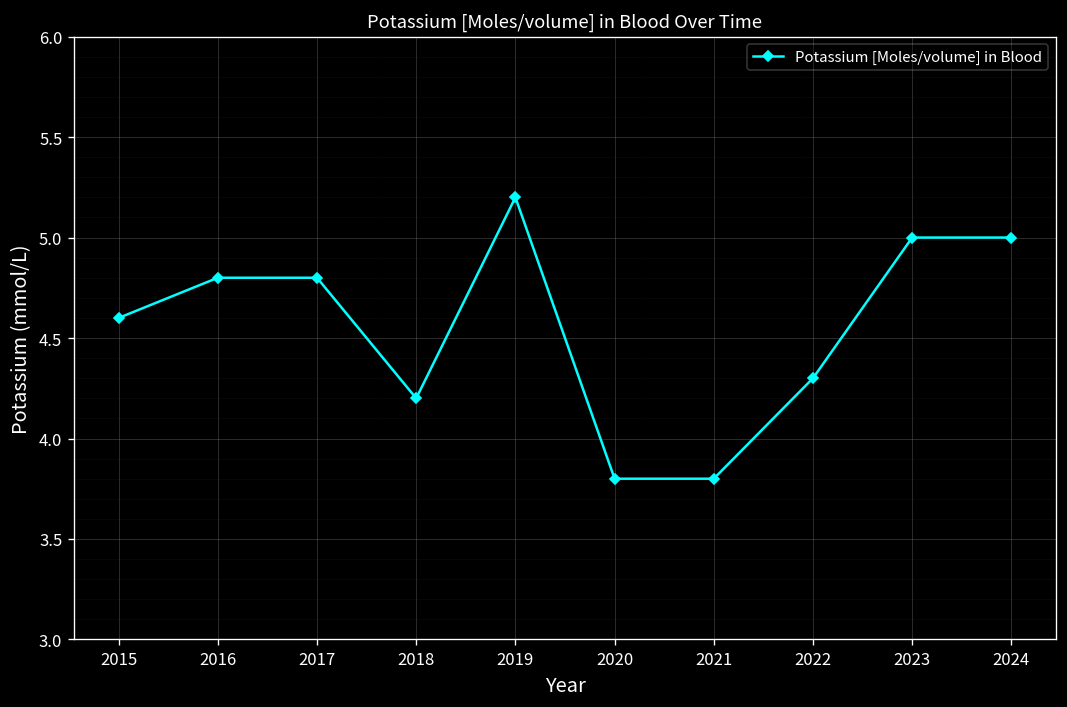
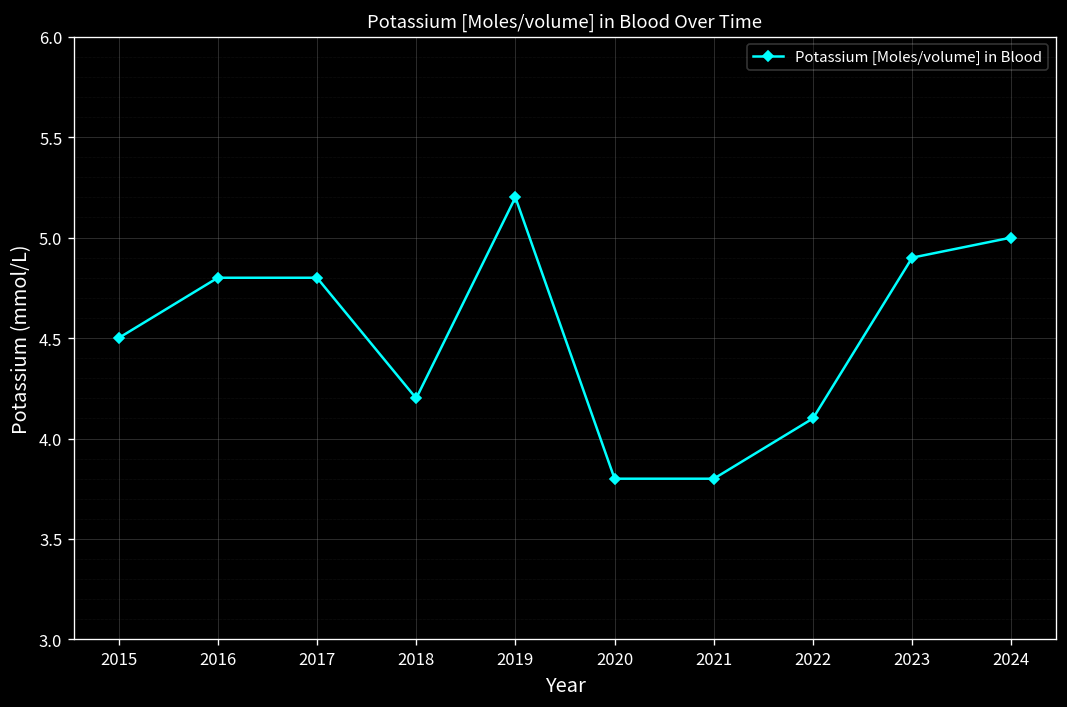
  {
-   "2015": 4.6,
+   "2015": 4.5,
    "2016": 4.8,
    "2017": 4.8,
    "2018": 4.2,
    "2019": 5.2,
    "2020": 3.8,
    "2021": 3.8,
-   "2022": 4.3,
-   "2023": 5.0,
+   "2022": 4.1,
+   "2023": 4.9,
    "2024": 5.0
  }
